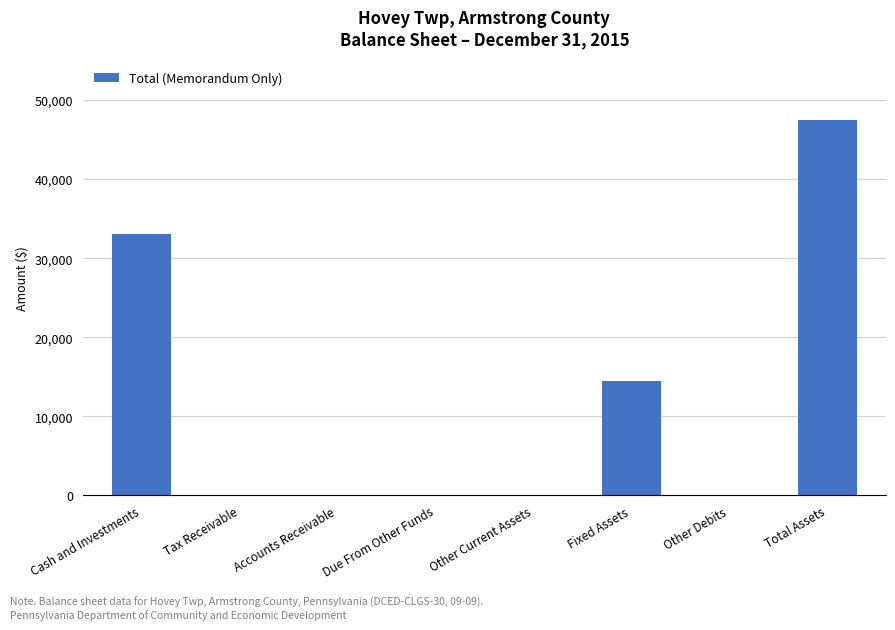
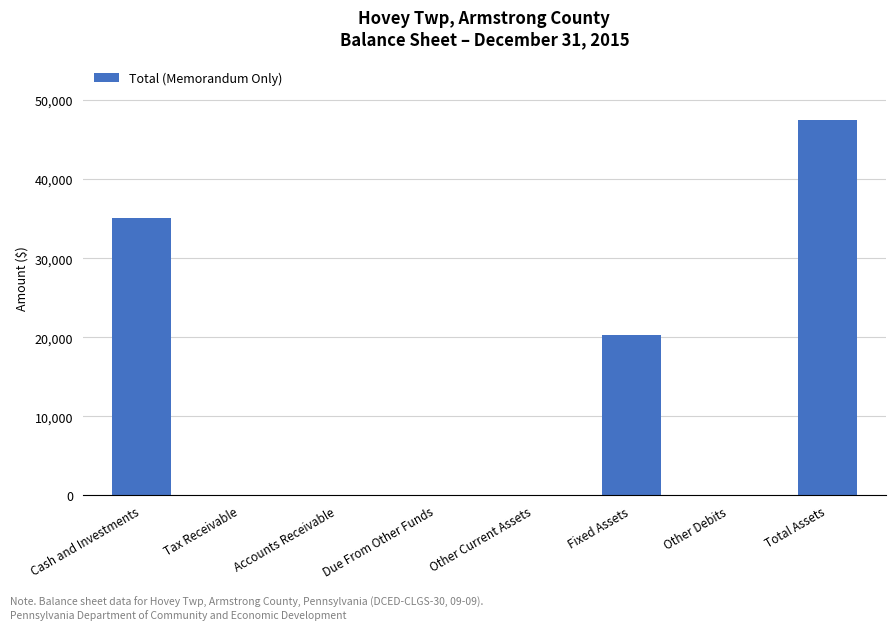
  {
-   "Cash and Investments": "33,000",
+   "Cash and Investments": "35,000",
    "Tax Receivable": "0",
    "Accounts Receivable": "0",
    "Due From Other Funds": "0",
    "Other Current Assets": "0",
-   "Fixed Assets": "14,000",
+   "Fixed Assets": "20,000",
    "Other Debits": "0",
    "Total Assets": "47,000"
  }
